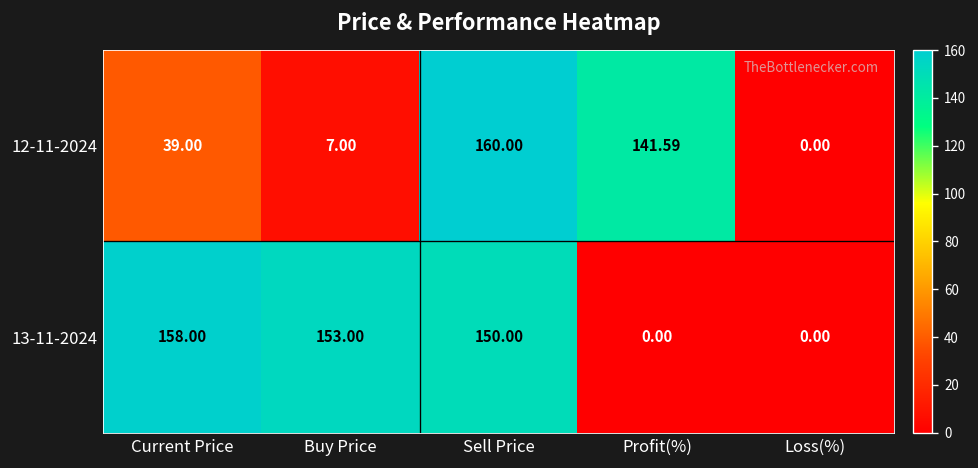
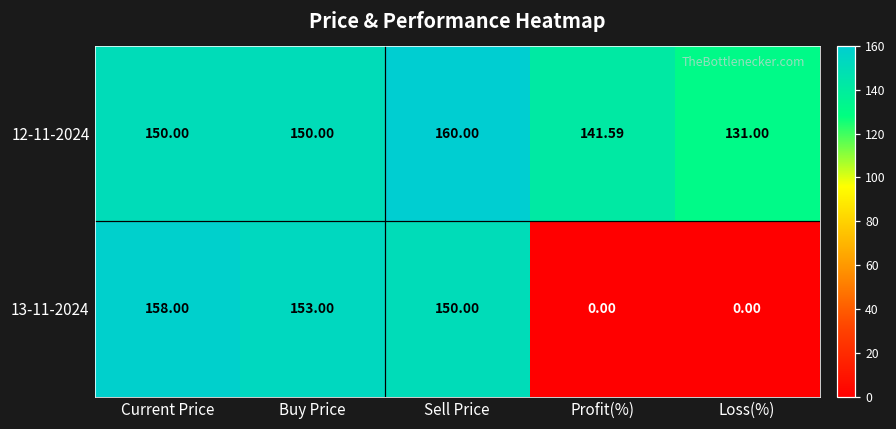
  {
    "12-11-2024": {
-     "Current Price": 39.00,
-     "Buy Price": 7.00,
+     "Current Price": 150.00,
+     "Buy Price": 150.00,
      "Sell Price": 160.00,
      "Profit(%)": 141.59,
-     "Loss(%)": 0.00
+     "Loss(%)": 131.00
    },
    "13-11-2024": {
      "Current Price": 158.00,
      "Buy Price": 153.00,
      "Sell Price": 150.00,
      "Profit(%)": 0.00,
      "Loss(%)": 0.00
    }
  }
